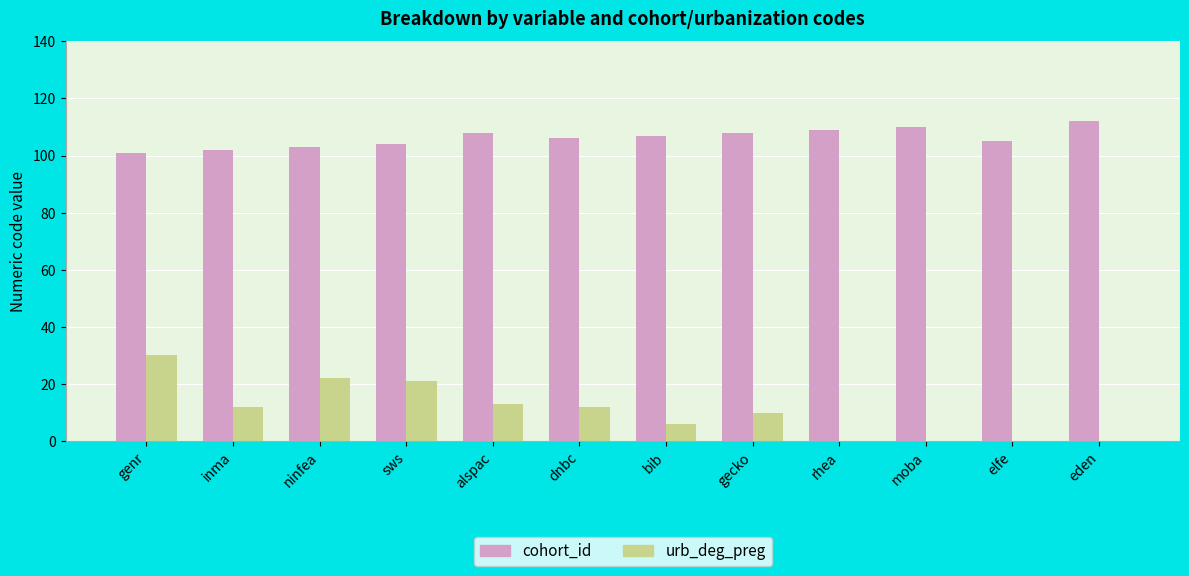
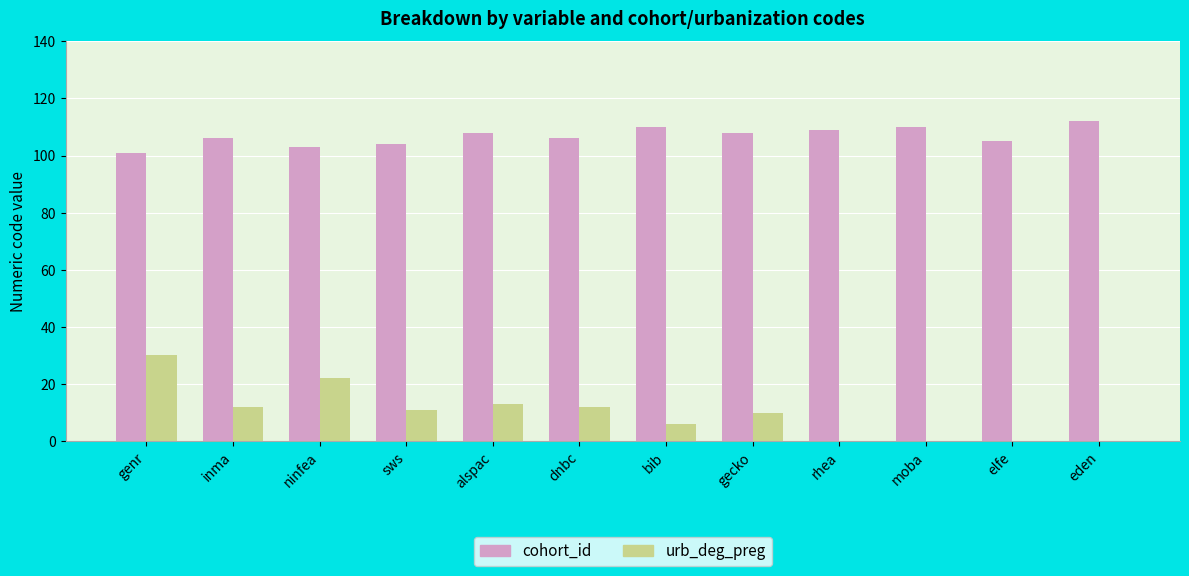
  {
    "cohort_id": {
      "genr": 101,
-     "inma": 102,
+     "inma": 106,
      "ninfea": 103,
      "sws": 104,
      "alspac": 108,
      "dnbc": 106,
-     "bib": 107,
+     "bib": 110,
      "gecko": 108,
      "rhea": 109,
      "moba": 110,
      "elfe": 105,
      "eden": 112
    },
    "urb_deg_preg": {
      "genr": 30,
      "inma": 12,
      "ninfea": 22,
-     "sws": 21,
+     "sws": 11,
      "alspac": 13,
      "dnbc": 12,
      "bib": 6,
      "gecko": 10,
      "rhea": 0,
      "moba": 0,
      "elfe": 0,
      "eden": 0
    }
  }
